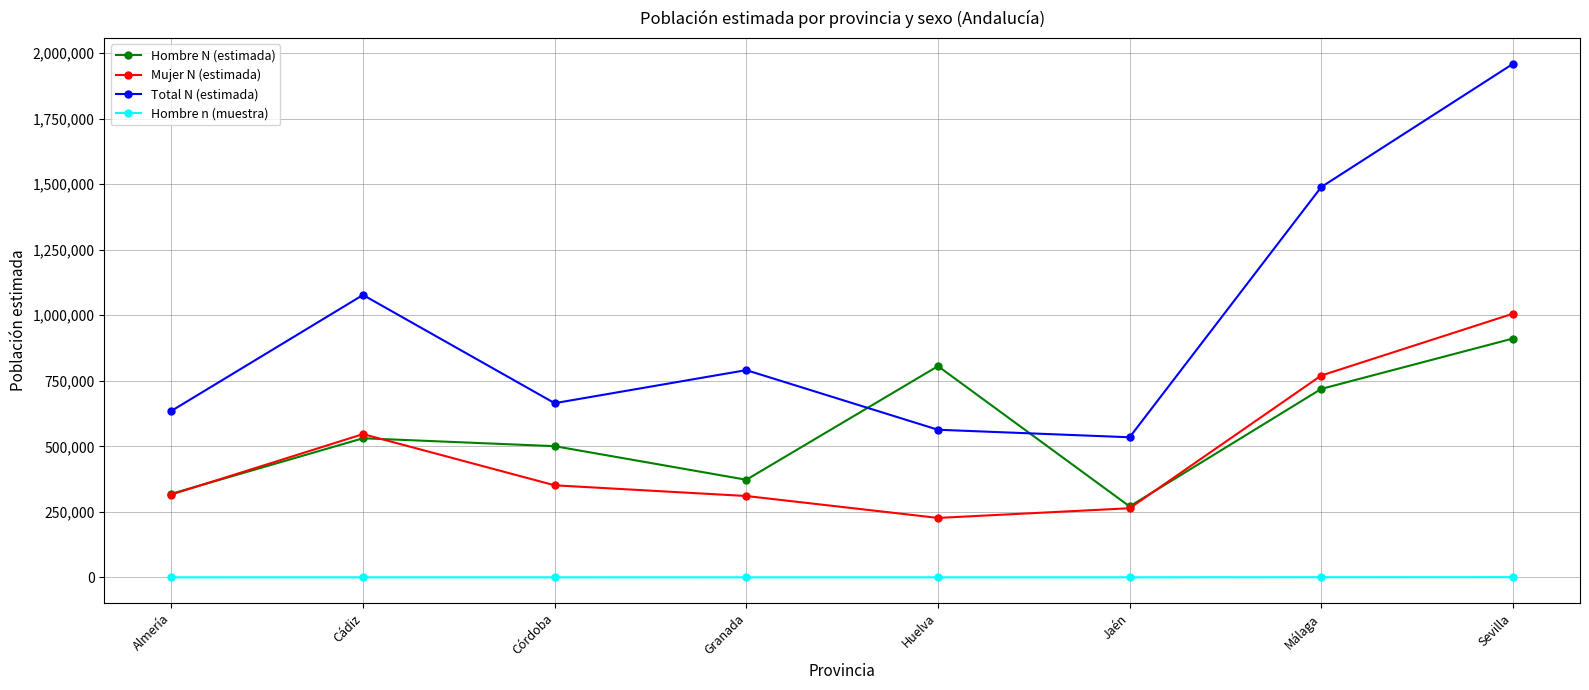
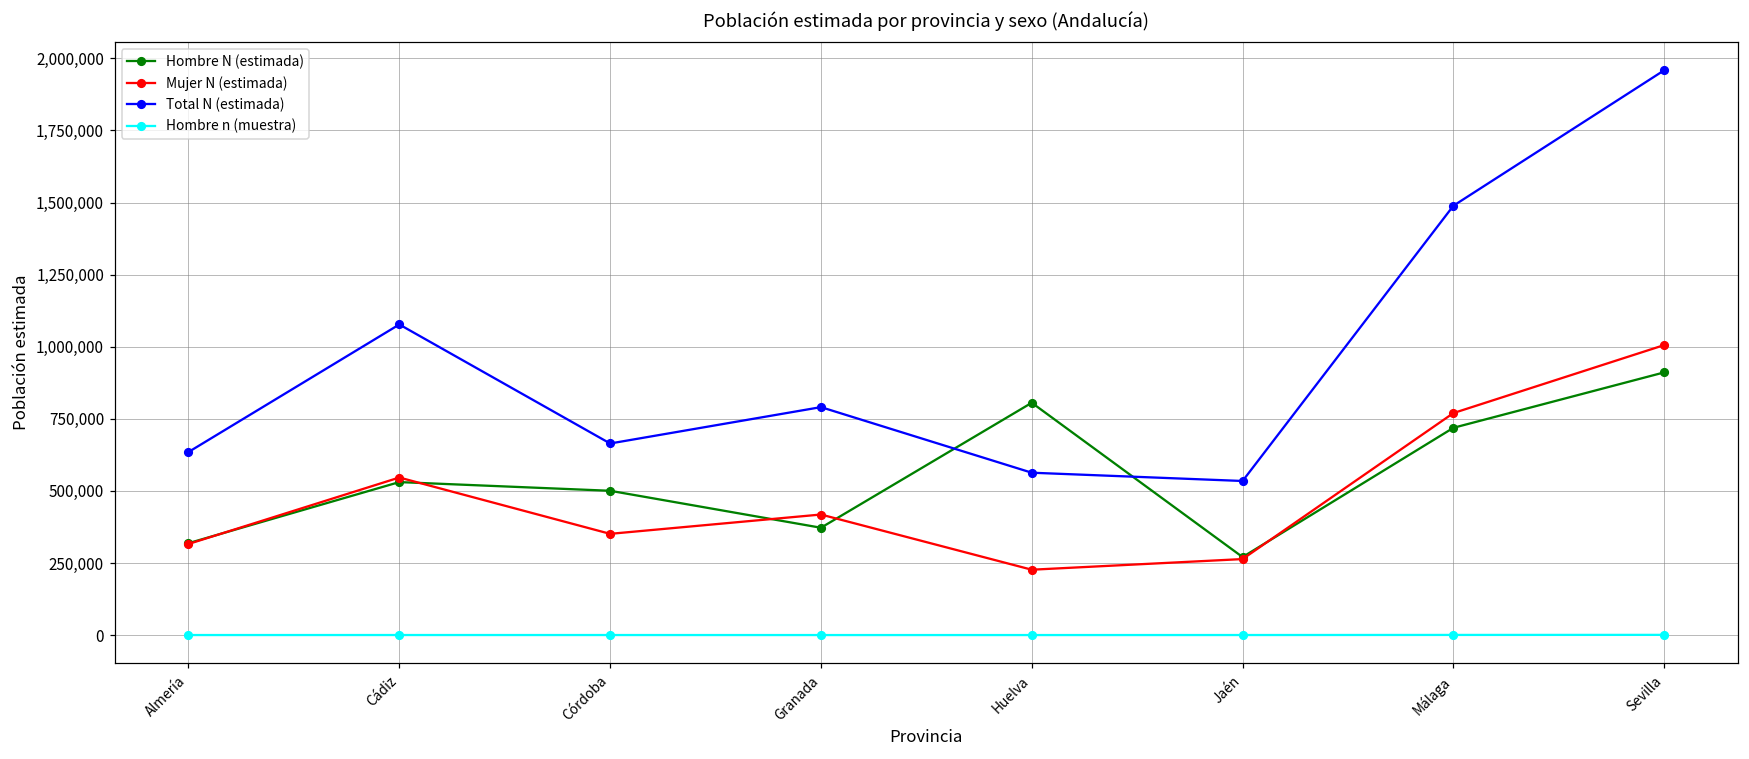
  {
    "Hombre N (estimada)": {
      "Cádiz": "530,000",
      "Córdoba": "500,000",
      "Granada": "370,000",
      "Huelva": "810,000",
      "Málaga": "720,000",
      "Sevilla": "910,000"
    },
    "Mujer N (estimada)": {
      "Cádiz": "550,000",
      "Córdoba": "350,000",
-     "Granada": "310,000",
+     "Granada": "420,000",
      "Huelva": "230,000",
      "Málaga": "770,000",
      "Sevilla": "1,010,000"
    },
    "Total N (estimada)": {
      "Almería": "630,000",
      "Cádiz": "1,080,000",
      "Córdoba": "660,000",
      "Granada": "790,000",
      "Huelva": "560,000",
      "Jaén": "530,000",
      "Málaga": "1,490,000",
      "Sevilla": "1,960,000"
    },
    "Hombre n (muestra)": {
      "Almería": "0",
      "Cádiz": "0",
      "Córdoba": "0",
      "Granada": "0",
      "Huelva": "0",
      "Jaén": "0",
      "Málaga": "0",
      "Sevilla": "0"
    }
  }
